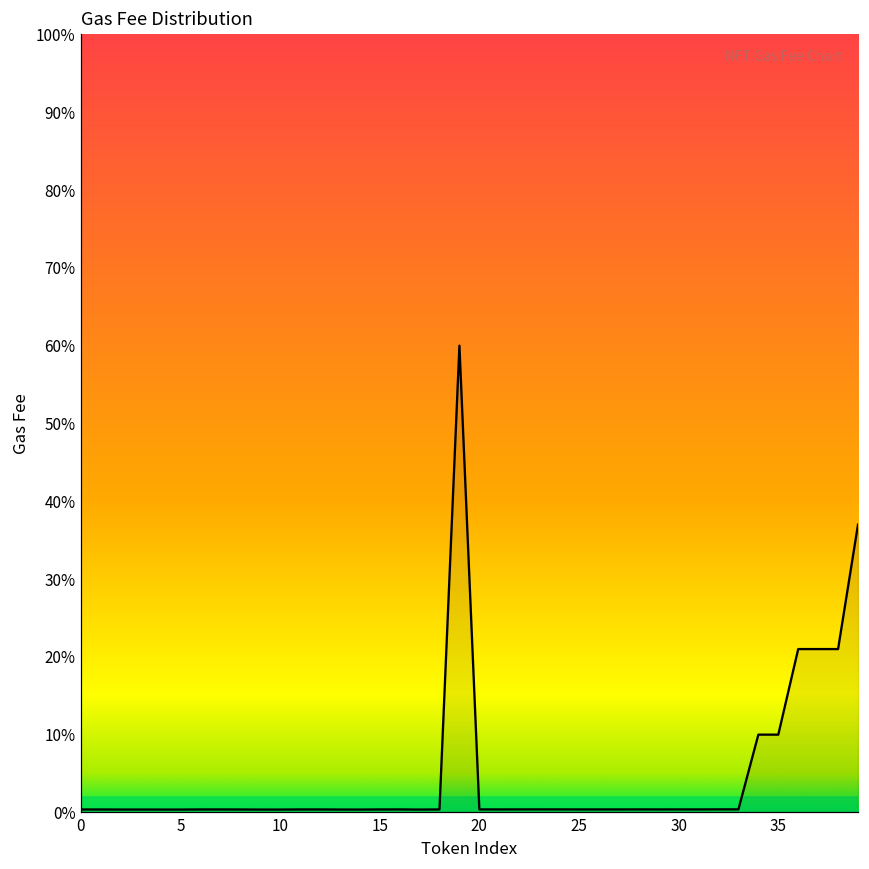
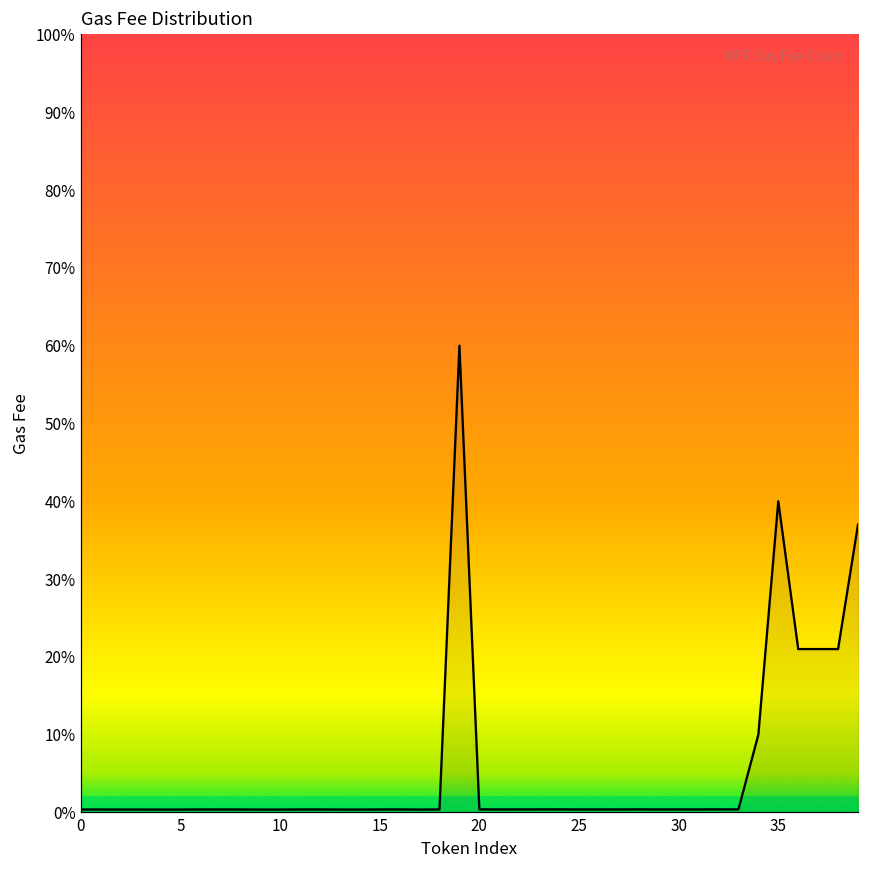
  {
-   "35": "10%"
+   "35": "40%"
  }
